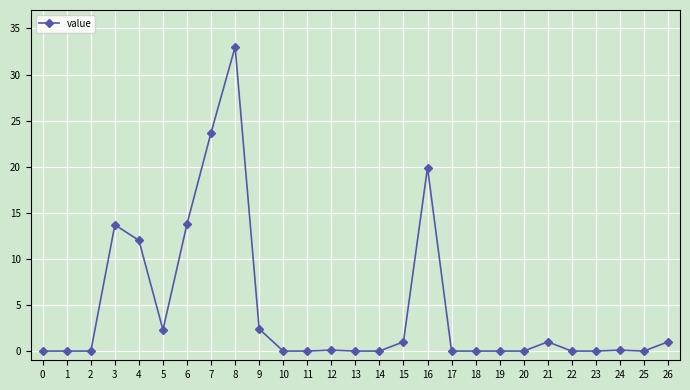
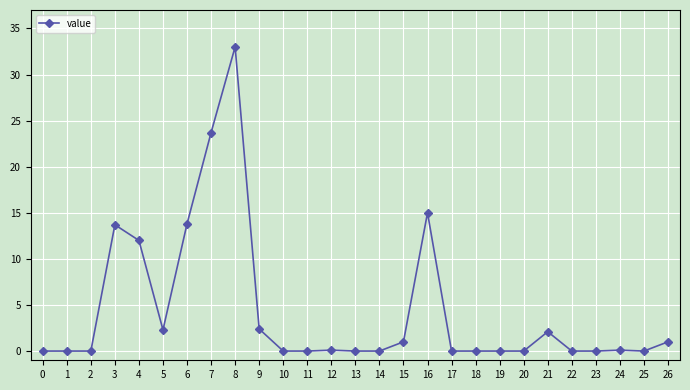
  {
    "0": 0,
    "1": 0,
    "2": 0,
    "3": 14,
    "4": 12,
    "5": 2,
    "6": 14,
    "7": 24,
    "8": 33,
    "9": 2,
    "10": 0,
    "11": 0,
    "12": 0,
    "13": 0,
    "14": 0,
    "15": 1,
-   "16": 20,
+   "16": 15,
    "17": 0,
    "18": 0,
    "19": 0,
    "20": 0,
-   "21": 1,
+   "21": 2,
    "22": 0,
    "23": 0,
    "24": 0,
    "25": 0,
    "26": 1
  }
